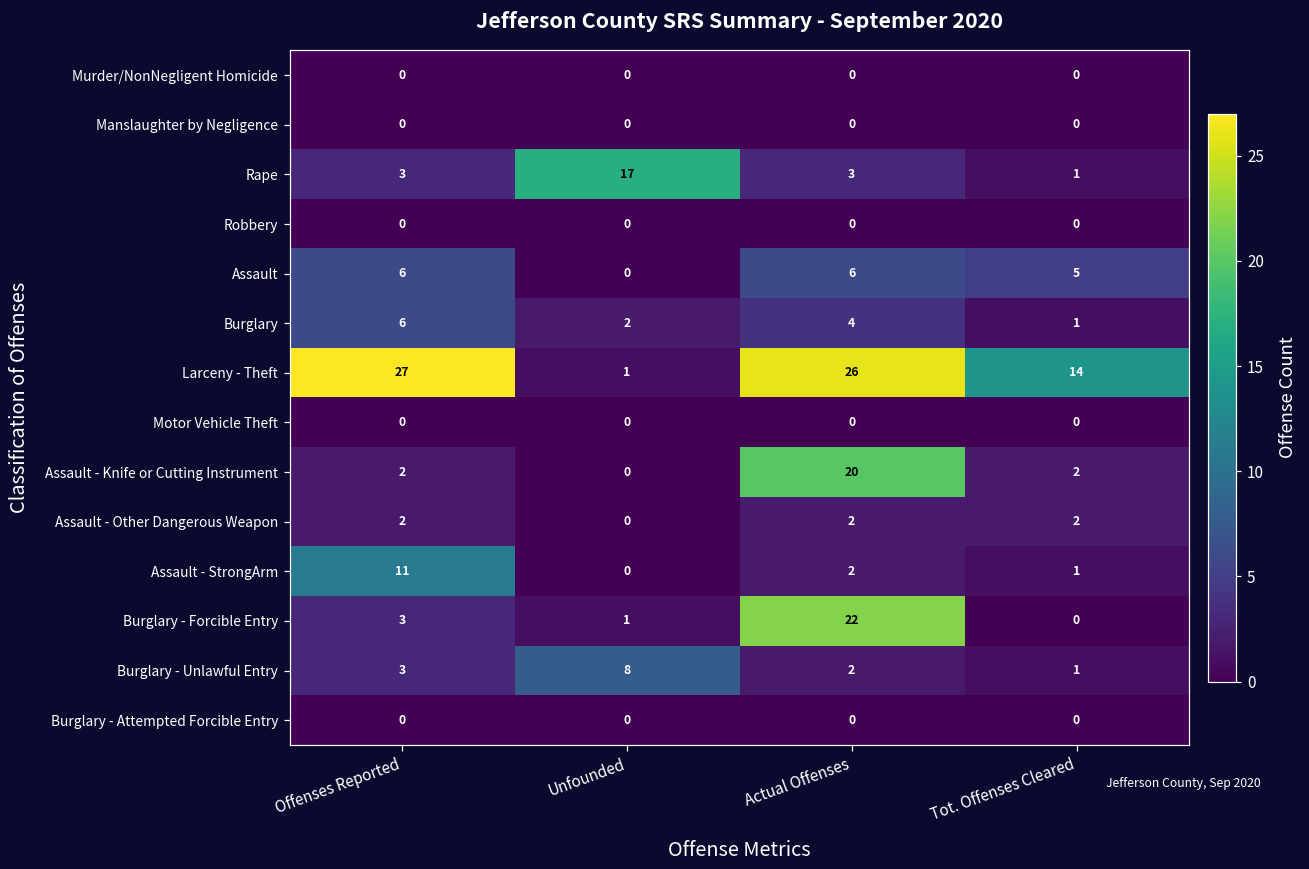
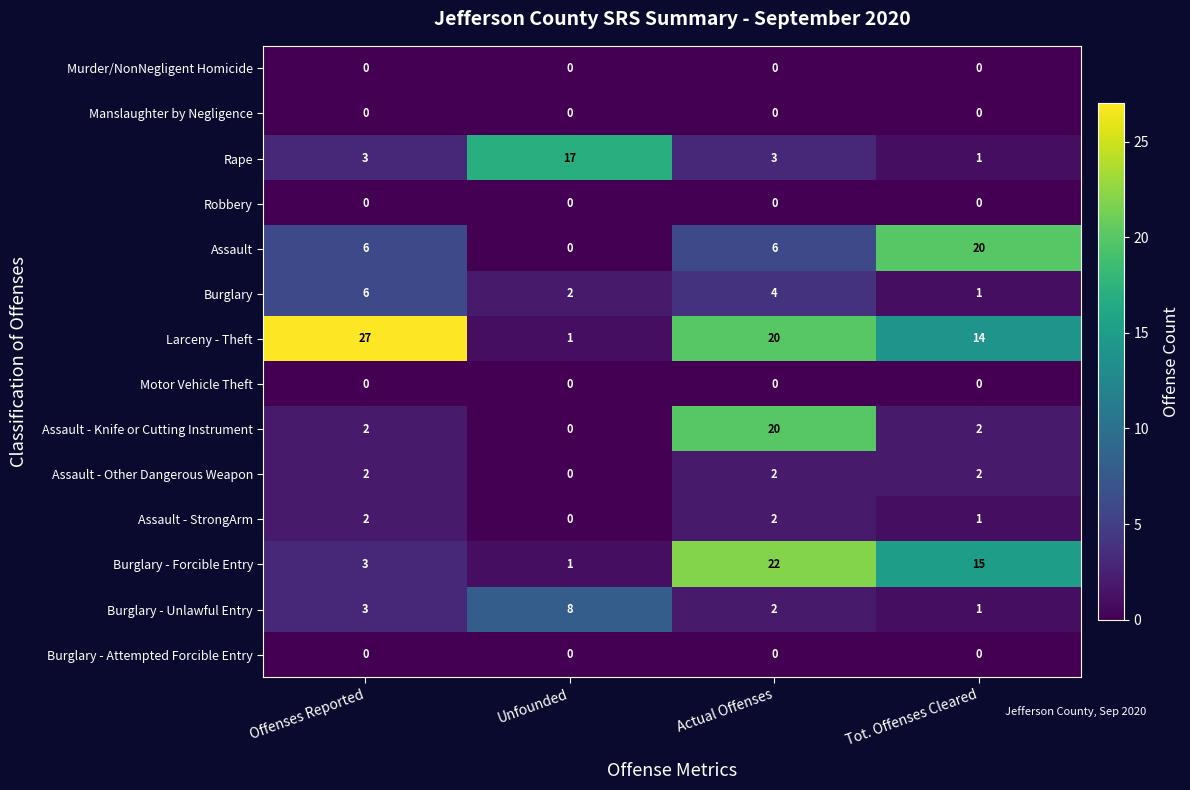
  {
    "Murder/NonNegligent Homicide": {
      "Offenses Reported": 0,
      "Unfounded": 0,
      "Actual Offenses": 0,
      "Tot. Offenses Cleared": 0
    },
    "Manslaughter by Negligence": {
      "Offenses Reported": 0,
      "Unfounded": 0,
      "Actual Offenses": 0,
      "Tot. Offenses Cleared": 0
    },
    "Rape": {
      "Offenses Reported": 3,
      "Unfounded": 17,
      "Actual Offenses": 3,
      "Tot. Offenses Cleared": 1
    },
    "Robbery": {
      "Offenses Reported": 0,
      "Unfounded": 0,
      "Actual Offenses": 0,
      "Tot. Offenses Cleared": 0
    },
    "Assault": {
      "Offenses Reported": 6,
      "Unfounded": 0,
      "Actual Offenses": 6,
-     "Tot. Offenses Cleared": 5
+     "Tot. Offenses Cleared": 20
    },
    "Burglary": {
      "Offenses Reported": 6,
      "Unfounded": 2,
      "Actual Offenses": 4,
      "Tot. Offenses Cleared": 1
    },
    "Larceny - Theft": {
      "Offenses Reported": 27,
      "Unfounded": 1,
-     "Actual Offenses": 26,
+     "Actual Offenses": 20,
      "Tot. Offenses Cleared": 14
    },
    "Motor Vehicle Theft": {
      "Offenses Reported": 0,
      "Unfounded": 0,
      "Actual Offenses": 0,
      "Tot. Offenses Cleared": 0
    },
    "Assault - Knife or Cutting Instrument": {
      "Offenses Reported": 2,
      "Unfounded": 0,
      "Actual Offenses": 20,
      "Tot. Offenses Cleared": 2
    },
    "Assault - Other Dangerous Weapon": {
      "Offenses Reported": 2,
      "Unfounded": 0,
      "Actual Offenses": 2,
      "Tot. Offenses Cleared": 2
    },
    "Assault - StrongArm": {
-     "Offenses Reported": 11,
+     "Offenses Reported": 2,
      "Unfounded": 0,
      "Actual Offenses": 2,
      "Tot. Offenses Cleared": 1
    },
    "Burglary - Forcible Entry": {
      "Offenses Reported": 3,
      "Unfounded": 1,
      "Actual Offenses": 22,
-     "Tot. Offenses Cleared": 0
+     "Tot. Offenses Cleared": 15
    },
    "Burglary - Unlawful Entry": {
      "Offenses Reported": 3,
      "Unfounded": 8,
      "Actual Offenses": 2,
      "Tot. Offenses Cleared": 1
    },
    "Burglary - Attempted Forcible Entry": {
      "Offenses Reported": 0,
      "Unfounded": 0,
      "Actual Offenses": 0,
      "Tot. Offenses Cleared": 0
    }
  }
